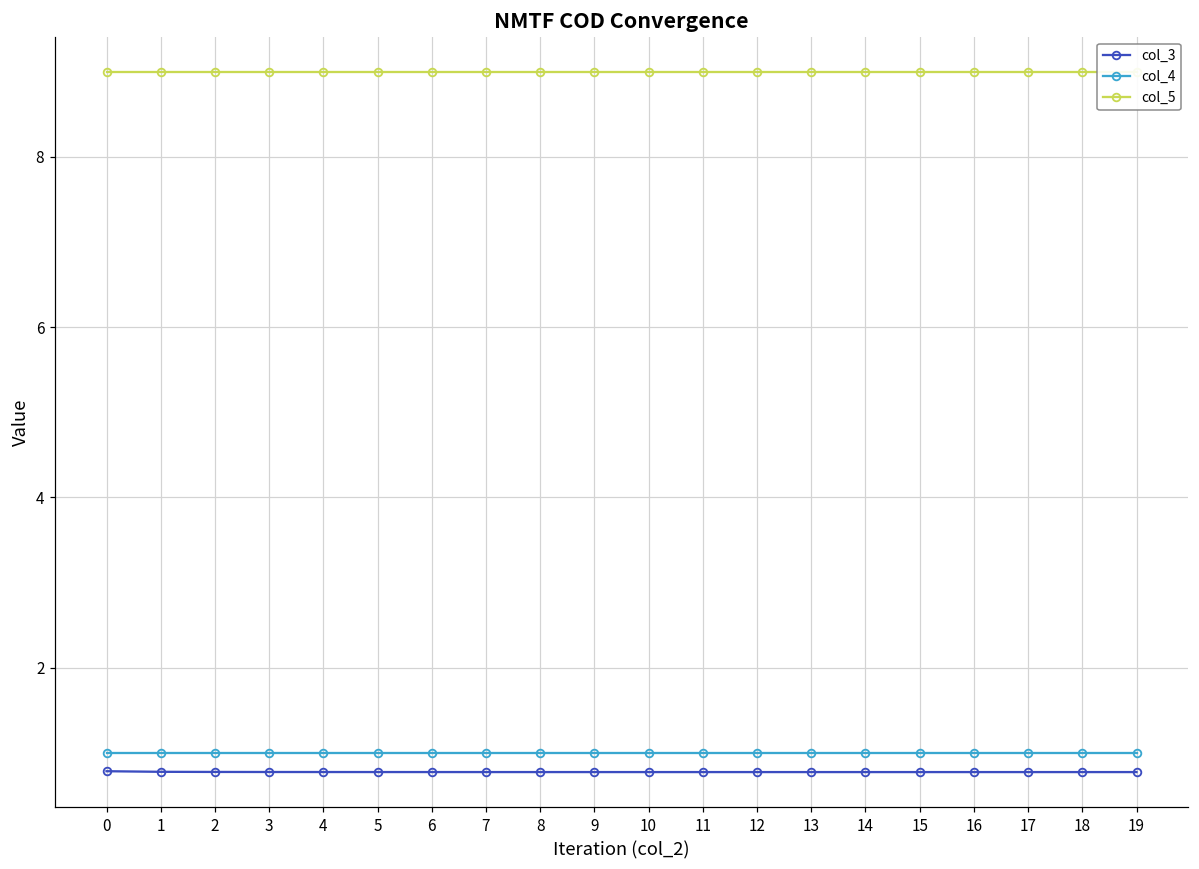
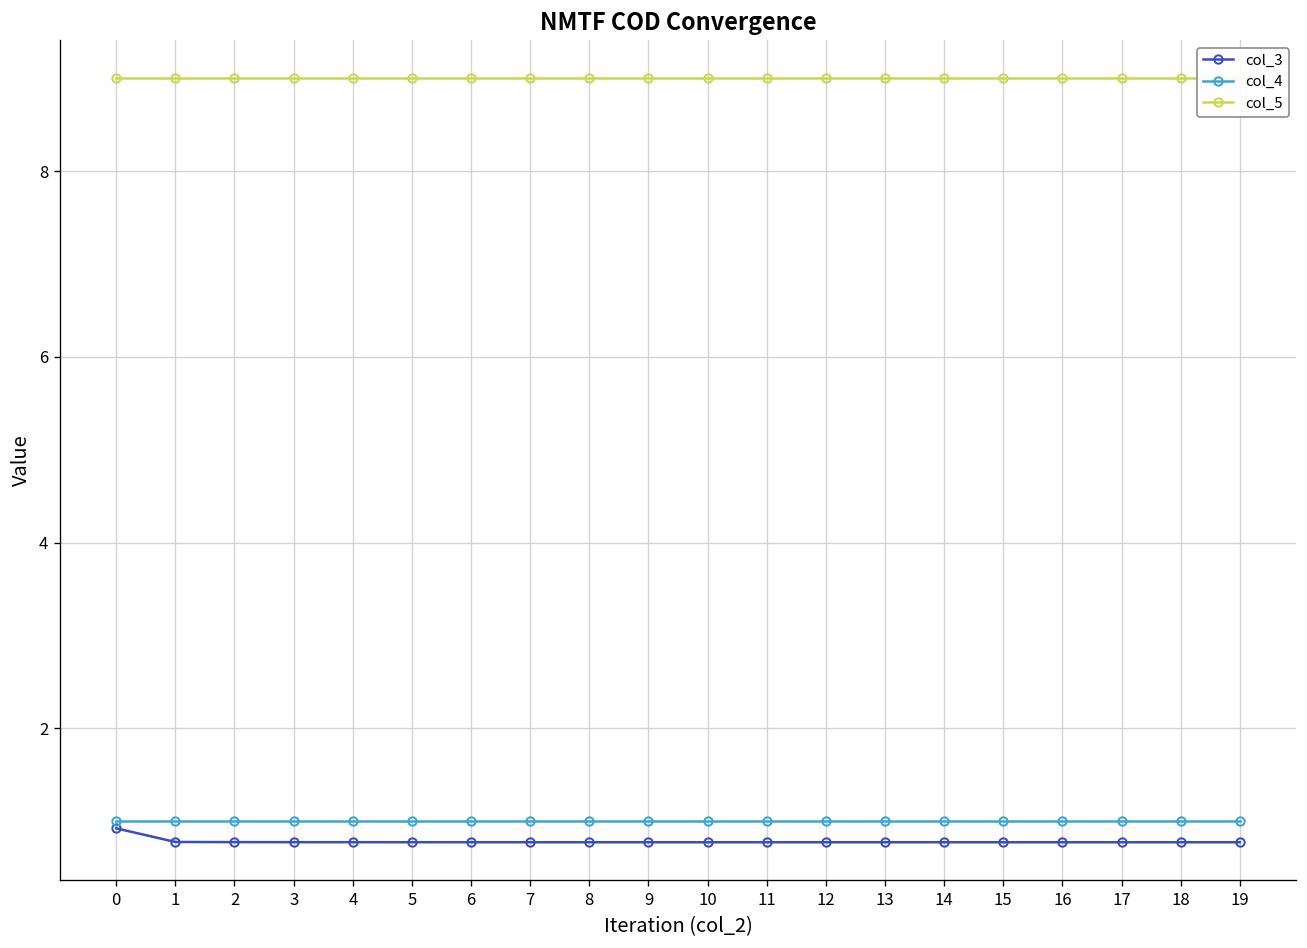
  {
    "col_3": {
-     "0": 0.8,
+     "0": 0.9,
      "1": 0.8,
      "2": 0.8,
      "3": 0.8,
      "4": 0.8,
      "5": 0.8,
      "6": 0.8,
      "7": 0.8,
      "8": 0.8,
      "9": 0.8,
      "10": 0.8,
      "11": 0.8,
      "12": 0.8,
      "13": 0.8,
      "14": 0.8,
      "15": 0.8,
      "16": 0.8,
      "17": 0.8,
      "18": 0.8,
      "19": 0.8
    },
    "col_4": {
      "0": 1.0,
      "1": 1.0,
      "2": 1.0,
      "3": 1.0,
      "4": 1.0,
      "5": 1.0,
      "6": 1.0,
      "7": 1.0,
      "8": 1.0,
      "9": 1.0,
      "10": 1.0,
      "11": 1.0,
      "12": 1.0,
      "13": 1.0,
      "14": 1.0,
      "15": 1.0,
      "16": 1.0,
      "17": 1.0,
      "18": 1.0,
      "19": 1.0
    },
    "col_5": {
      "0": 9.0,
      "1": 9.0,
      "2": 9.0,
      "3": 9.0,
      "4": 9.0,
      "5": 9.0,
      "6": 9.0,
      "7": 9.0,
      "8": 9.0,
      "9": 9.0,
      "10": 9.0,
      "11": 9.0,
      "12": 9.0,
      "13": 9.0,
      "14": 9.0,
      "15": 9.0,
      "16": 9.0,
      "17": 9.0,
      "18": 9.0
    }
  }
